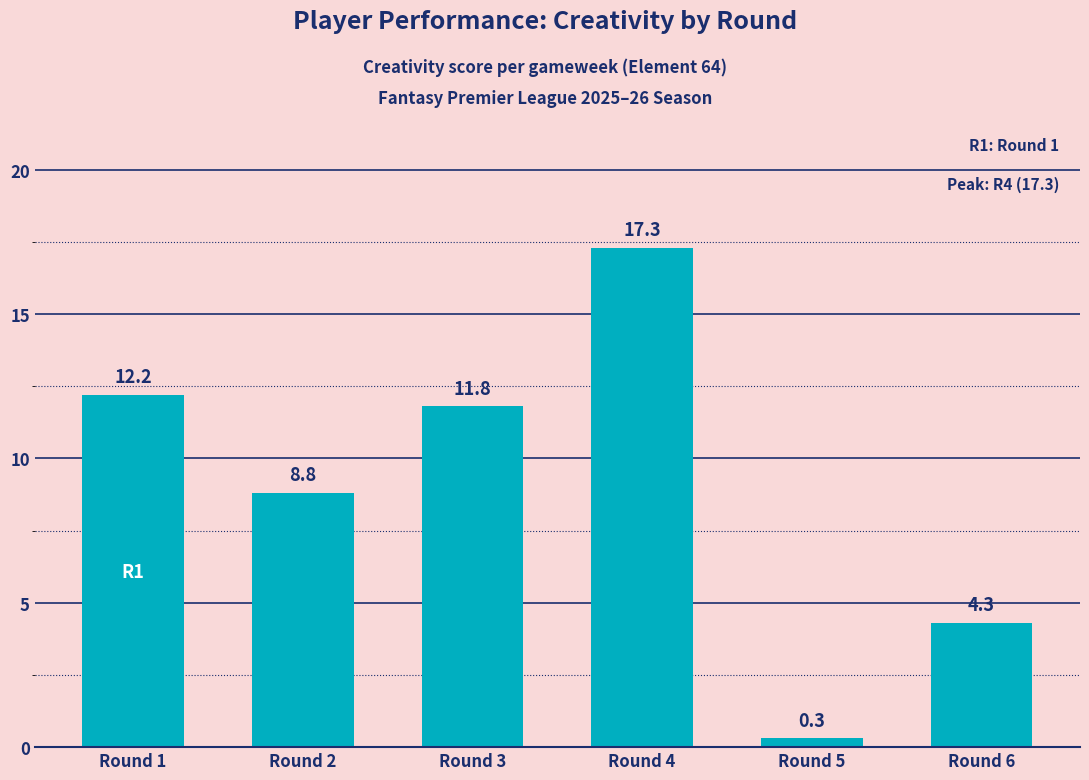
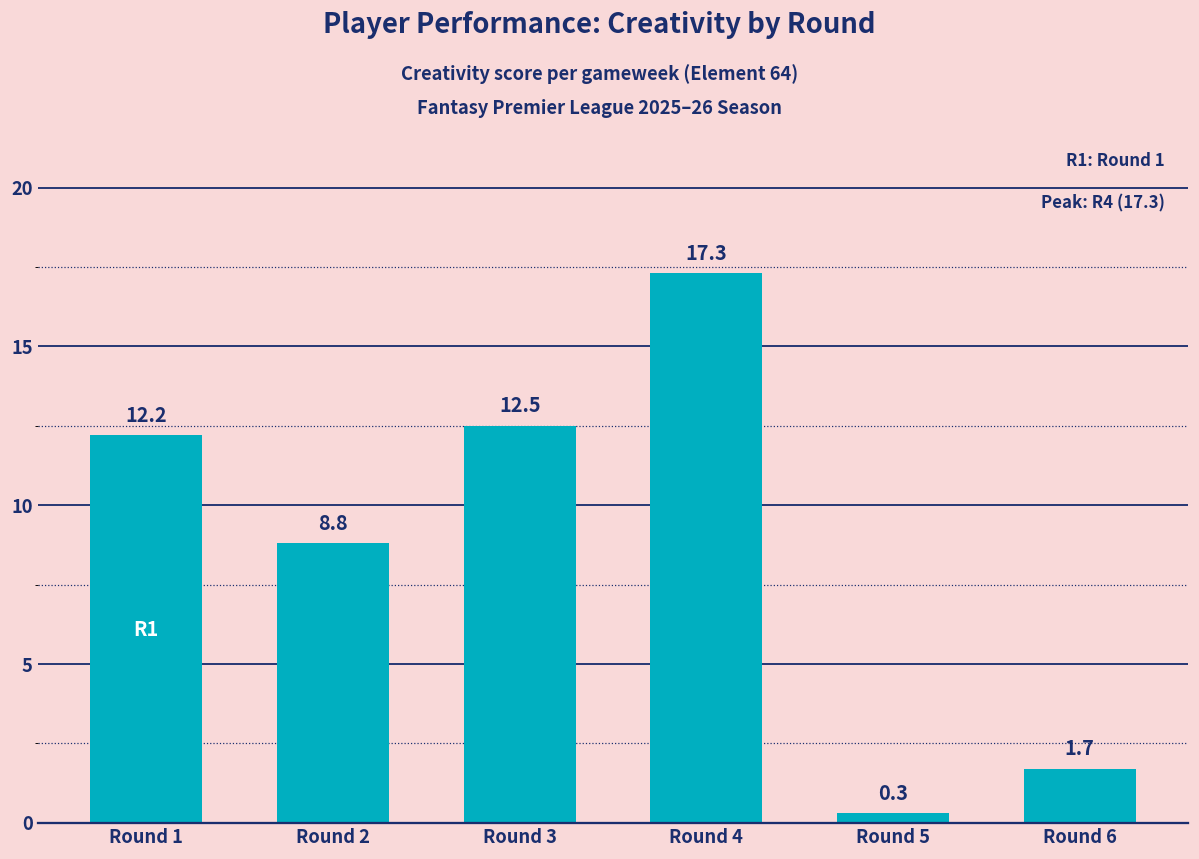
  {
    "Round 1": 12.2,
    "Round 2": 8.8,
-   "Round 3": 11.8,
+   "Round 3": 12.5,
    "Round 4": 17.3,
    "Round 5": 0.3,
-   "Round 6": 4.3
+   "Round 6": 1.7
  }
